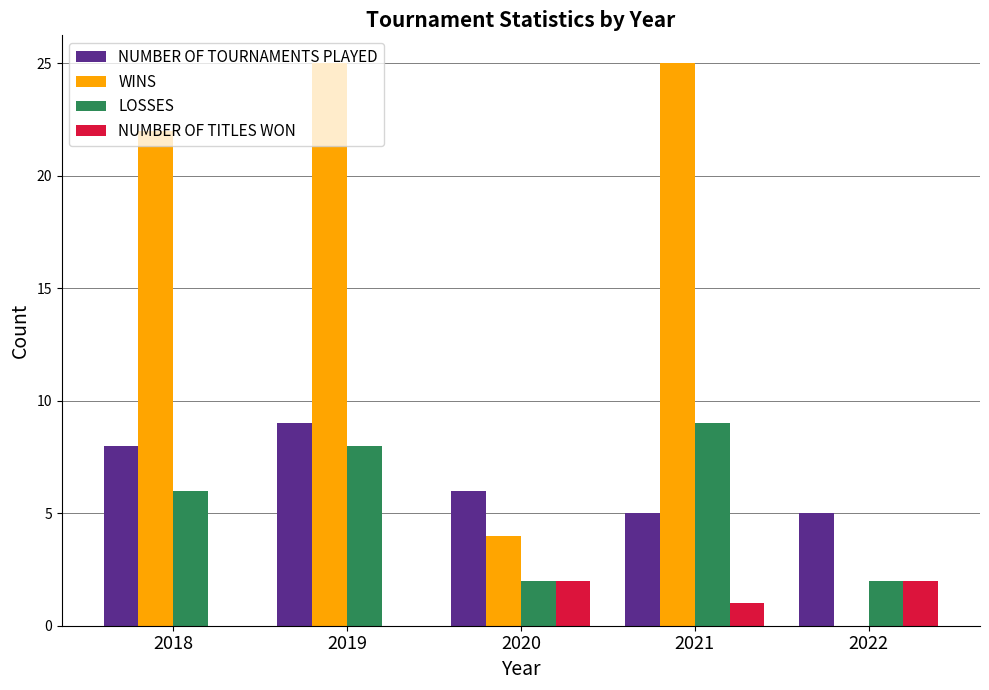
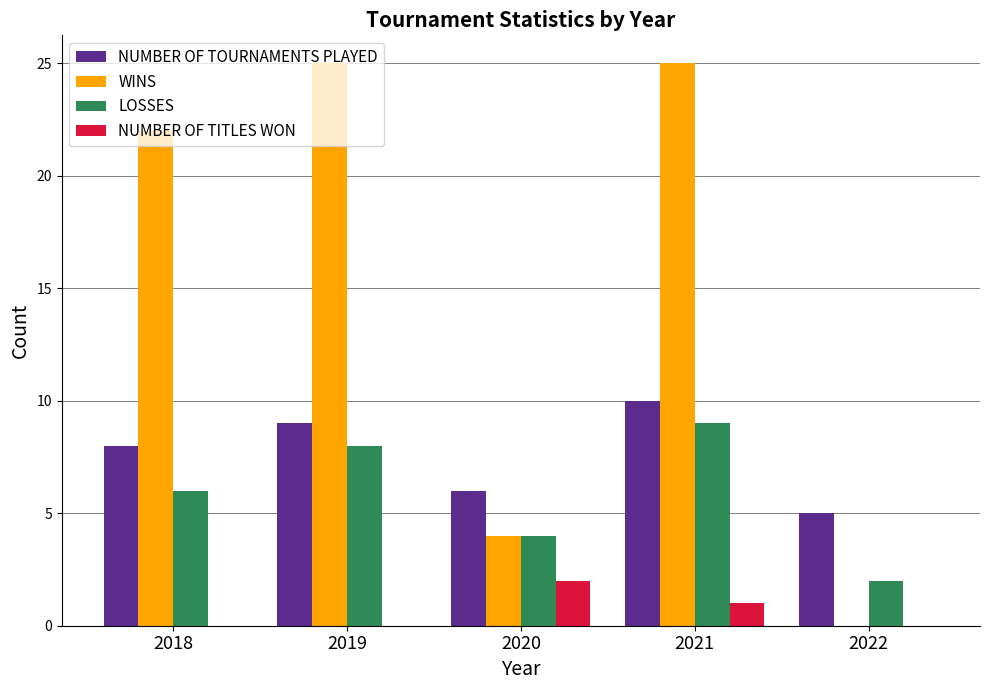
  {
    "NUMBER OF TOURNAMENTS PLAYED": {
      "2018": 8,
      "2019": 9,
      "2020": 6,
-     "2021": 5,
+     "2021": 10,
      "2022": 5
    },
    "WINS": {
      "2020": 4,
      "2021": 25,
      "2022": 0
    },
    "LOSSES": {
      "2018": 6,
      "2019": 8,
-     "2020": 2,
+     "2020": 4,
      "2021": 9,
      "2022": 2
    },
    "NUMBER OF TITLES WON": {
      "2018": 0,
      "2019": 0,
      "2020": 2,
      "2021": 1,
-     "2022": 2
+     "2022": 0
    }
  }
